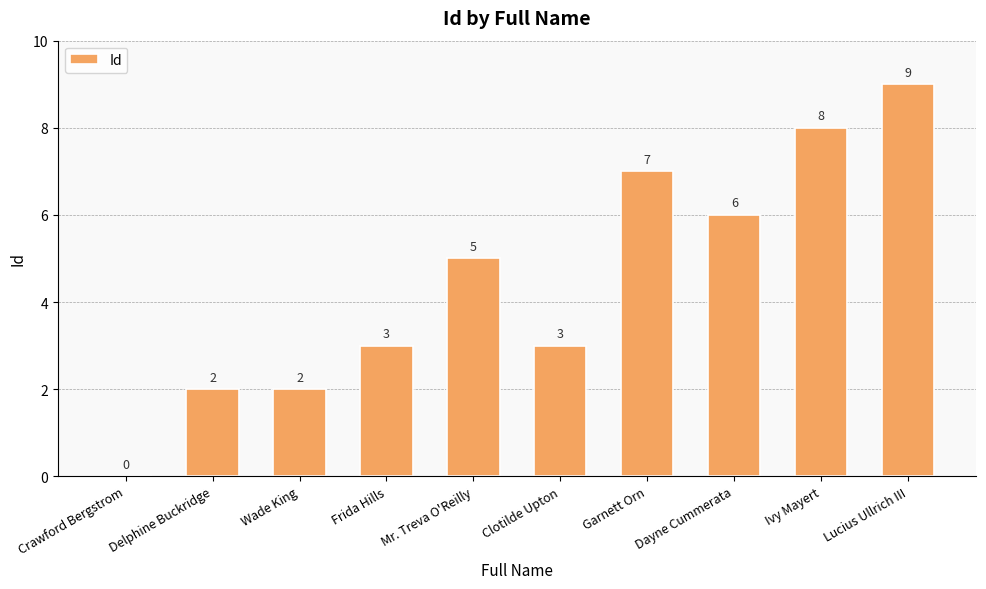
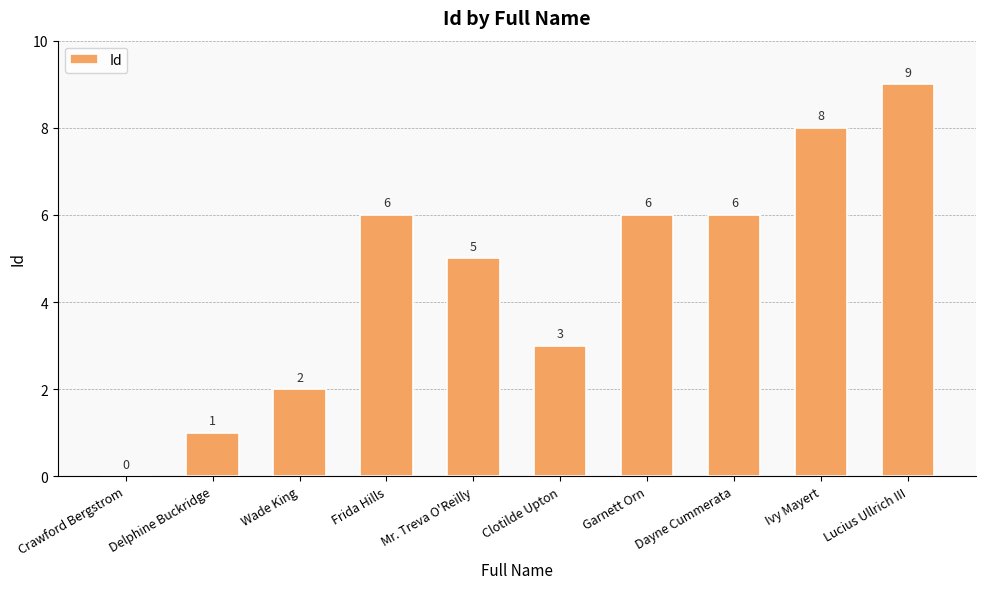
  {
    "Crawford Bergstrom": 0,
-   "Delphine Buckridge": 2,
+   "Delphine Buckridge": 1,
    "Wade King": 2,
-   "Frida Hills": 3,
+   "Frida Hills": 6,
    "Mr. Treva O'Reilly": 5,
    "Clotilde Upton": 3,
-   "Garnett Orn": 7,
+   "Garnett Orn": 6,
    "Dayne Cummerata": 6,
    "Ivy Mayert": 8,
    "Lucius Ullrich III": 9
  }
